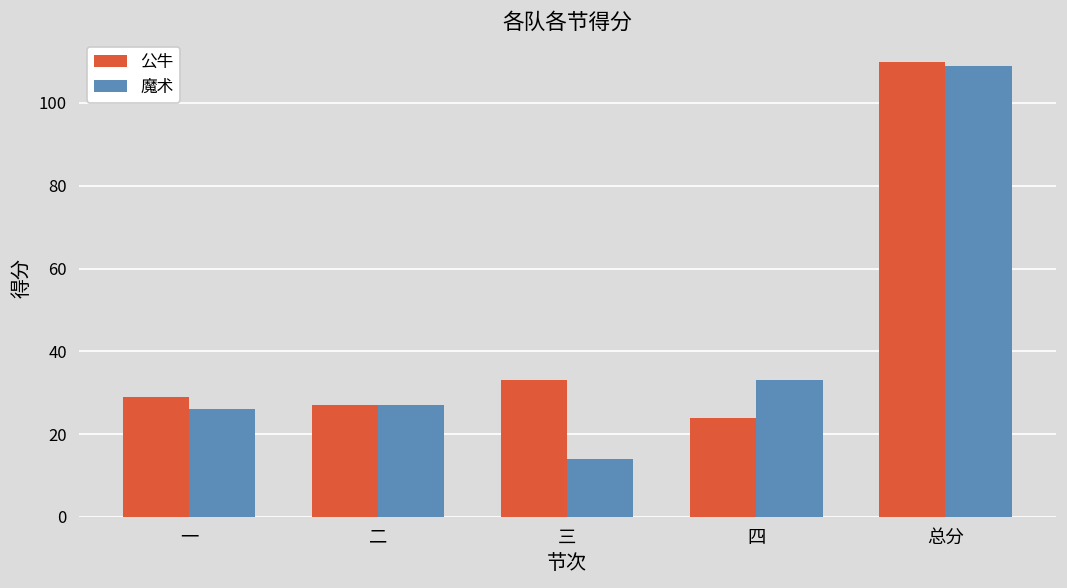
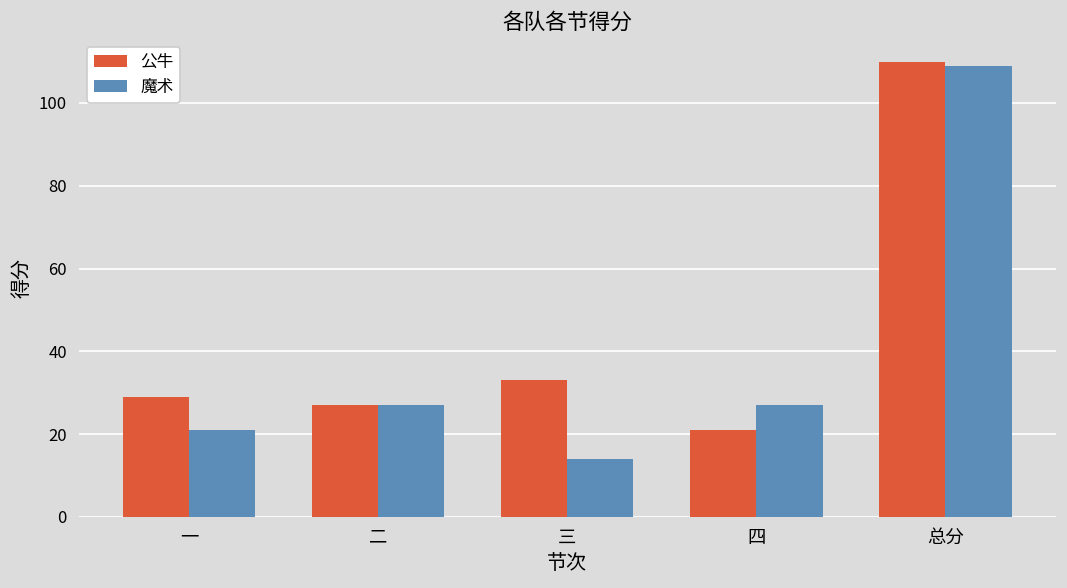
  {
    "公牛": {
      "一": 29,
      "二": 27,
      "三": 33,
-     "四": 24,
+     "四": 21,
      "总分": 110
    },
    "魔术": {
-     "一": 26,
+     "一": 21,
      "二": 27,
      "三": 14,
-     "四": 33,
+     "四": 27,
      "总分": 109
    }
  }
